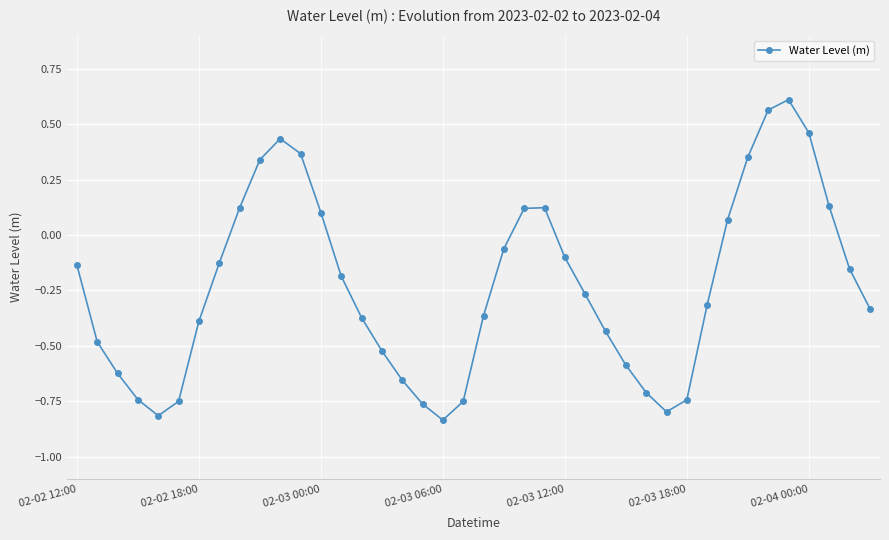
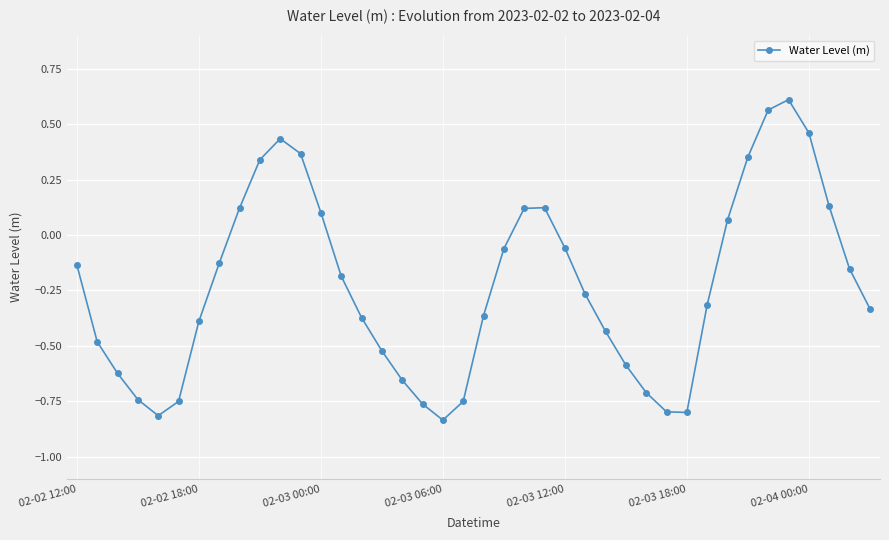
  {
    "02-02 12:00": -0.14,
    "02-02 18:00": -0.39,
    "02-03 00:00": 0.10,
    "02-03 06:00": -0.83,
-   "02-03 12:00": -0.10,
-   "02-03 18:00": -0.74,
+   "02-03 12:00": -0.06,
+   "02-03 18:00": -0.80,
    "02-04 00:00": 0.46
  }
